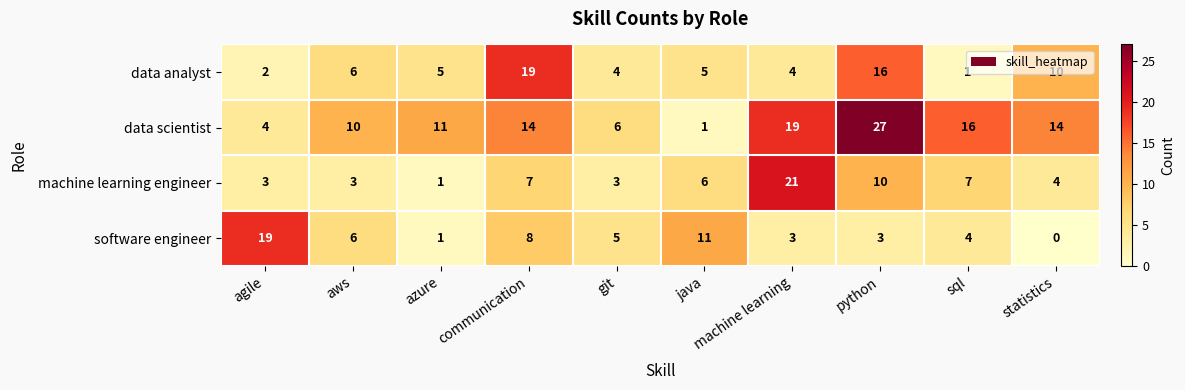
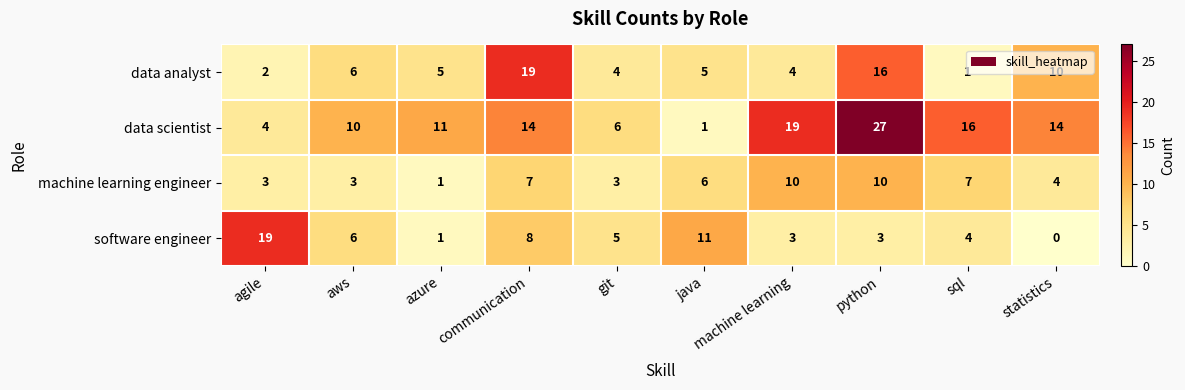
  {
    "data analyst": {
      "agile": 2,
      "aws": 6,
      "azure": 5,
      "communication": 19,
      "git": 4,
      "java": 5,
      "machine learning": 4,
      "python": 16
    },
    "data scientist": {
      "agile": 4,
      "aws": 10,
      "azure": 11,
      "communication": 14,
      "git": 6,
      "java": 1,
      "machine learning": 19,
      "python": 27,
      "sql": 16,
      "statistics": 14
    },
    "machine learning engineer": {
      "agile": 3,
      "aws": 3,
      "azure": 1,
      "communication": 7,
      "git": 3,
      "java": 6,
-     "machine learning": 21,
+     "machine learning": 10,
      "python": 10,
      "sql": 7,
      "statistics": 4
    },
    "software engineer": {
      "agile": 19,
      "aws": 6,
      "azure": 1,
      "communication": 8,
      "git": 5,
      "java": 11,
      "machine learning": 3,
      "python": 3,
      "sql": 4,
      "statistics": 0
    }
  }
